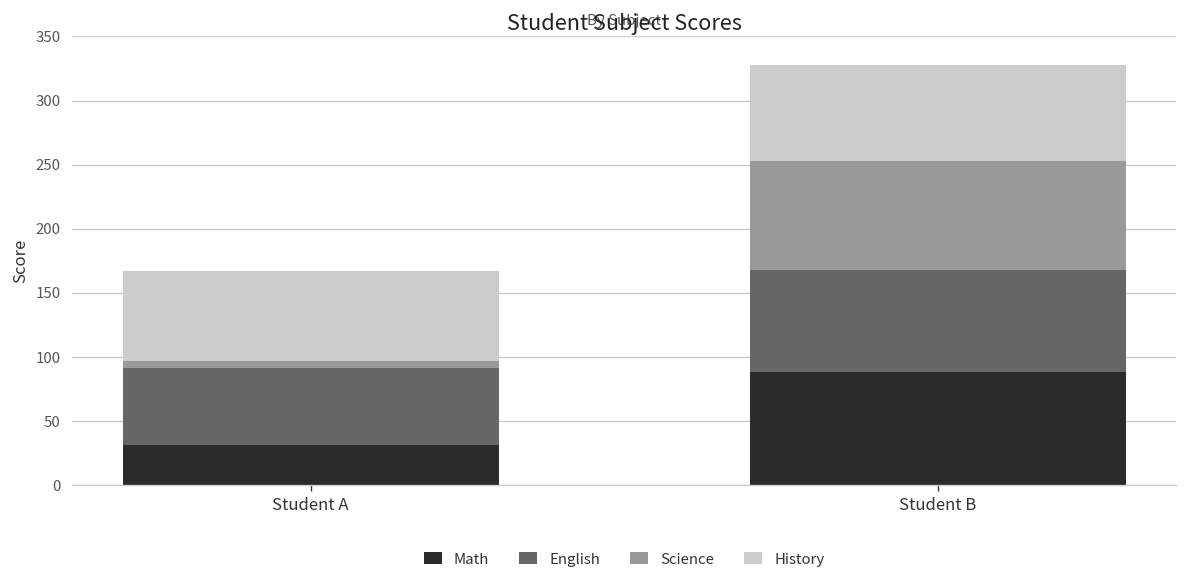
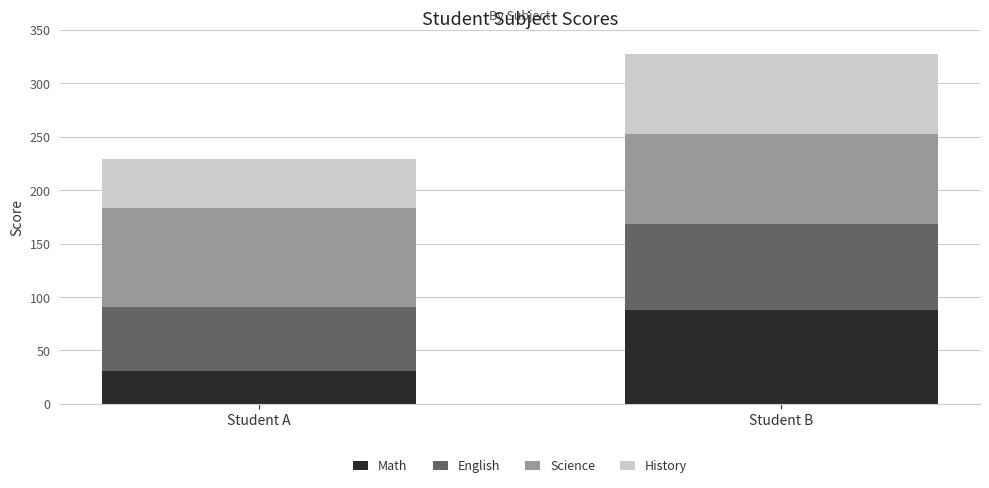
  {
    "Math": {
      "Student A": 31,
      "Student B": 88
    },
    "English": {
      "Student A": 60,
      "Student B": 80
    },
    "Science": {
-     "Student A": 6,
+     "Student A": 92,
      "Student B": 85
    },
    "History": {
-     "Student A": 70,
+     "Student A": 46,
      "Student B": 75
    }
  }
